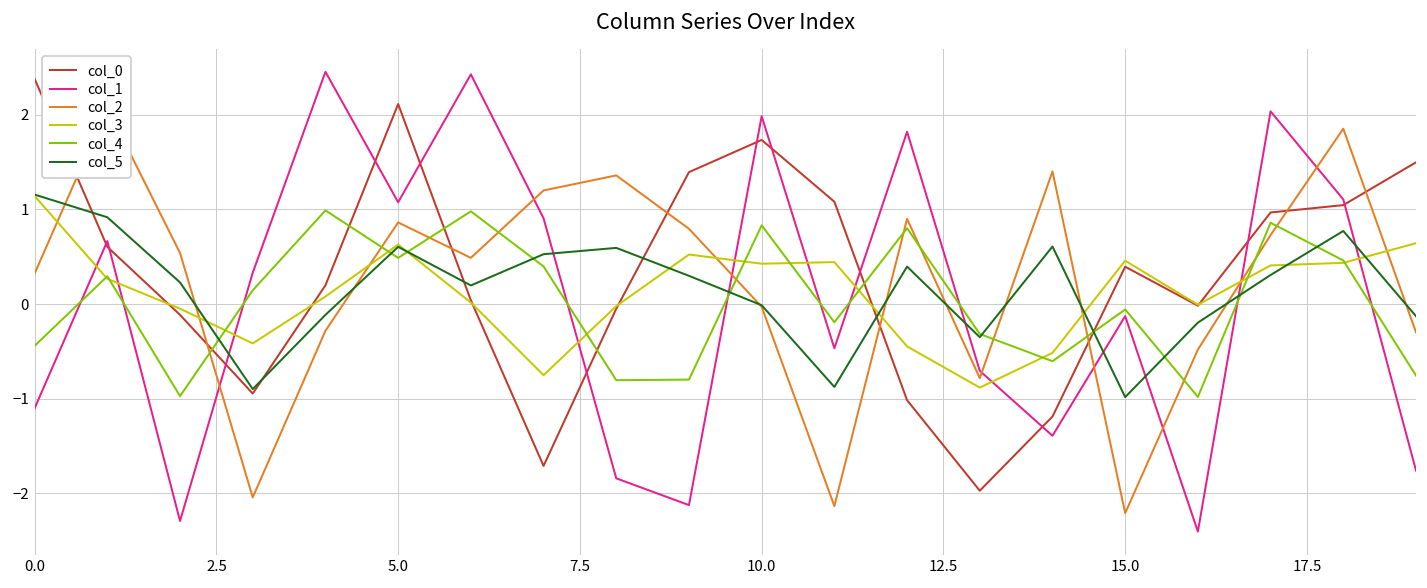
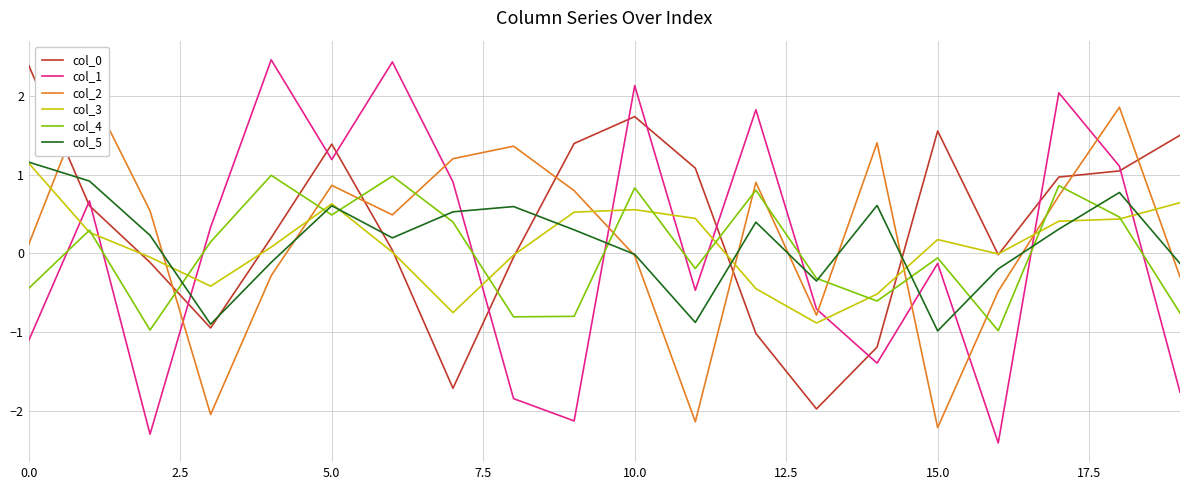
  {
    "col_0": {
      "0.0": 2.4,
-     "5.0": 2.1,
+     "5.0": 1.4,
      "10.0": 1.7,
-     "15.0": 0.4
+     "15.0": 1.6
    },
    "col_1": {
      "0.0": -1.1,
-     "5.0": 1.1,
-     "10.0": 2.0,
+     "5.0": 1.2,
+     "10.0": 2.1,
      "15.0": -0.1
    },
    "col_2": {
-     "0.0": 0.3,
+     "0.0": 0.1,
      "5.0": 0.9,
      "15.0": -2.2
    },
    "col_3": {
-     "10.0": 0.4,
-     "15.0": 0.5
+     "10.0": 0.6,
+     "15.0": 0.2
    },
    "col_4": {
      "0.0": -0.4,
      "5.0": 0.5,
      "10.0": 0.8,
      "15.0": -0.1
    },
    "col_5": {
      "15.0": -1.0
    }
  }
